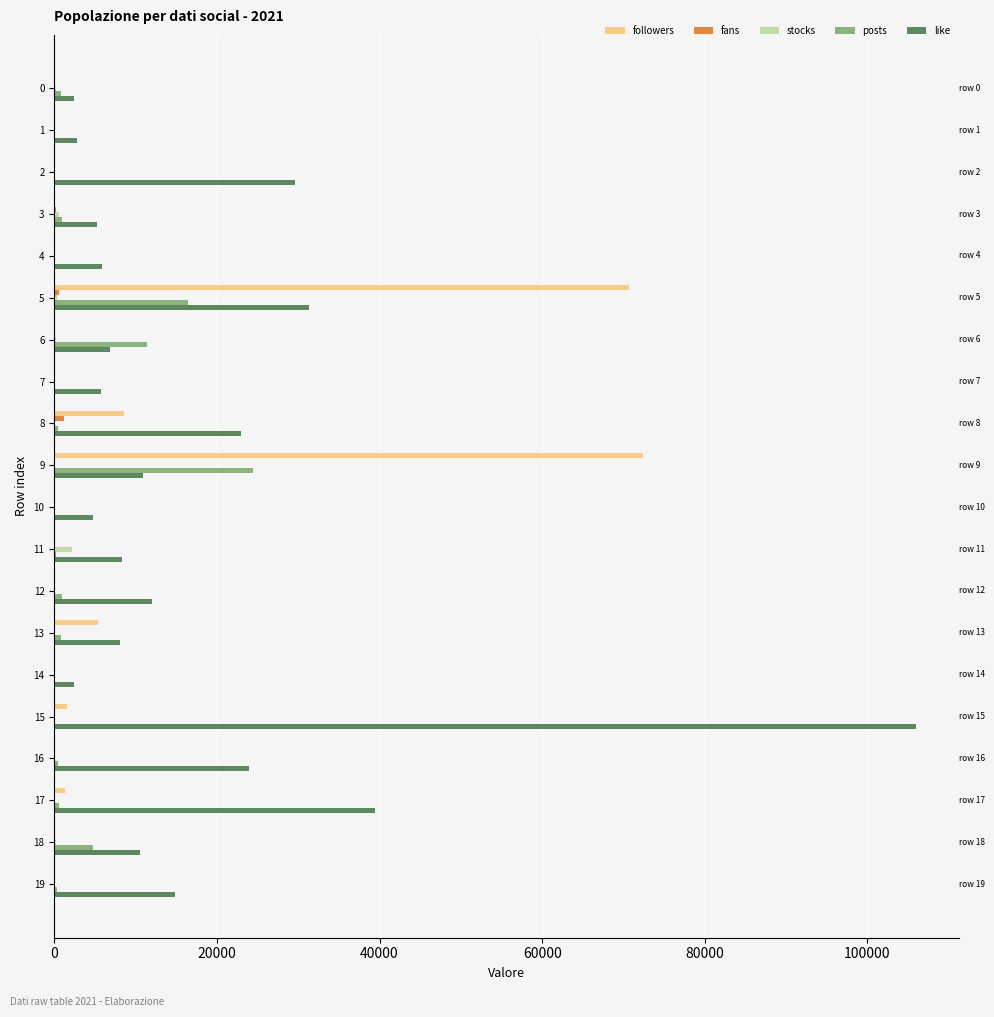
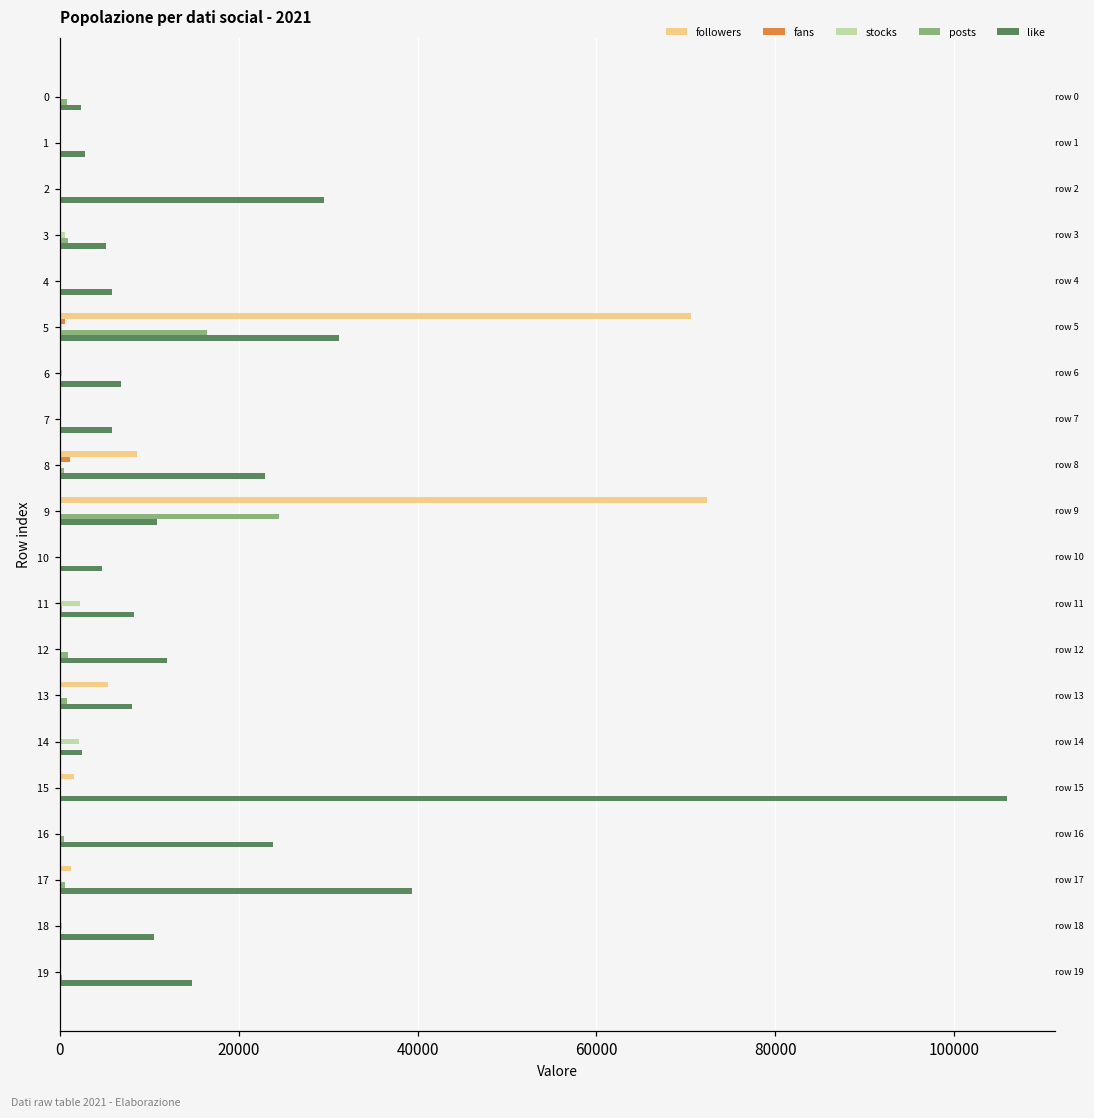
  {
    "followers": {
      "4": 0,
      "5": 71000,
      "6": 0,
      "8": 9000,
      "9": 72000,
      "13": 5000,
      "14": 0,
      "15": 2000,
      "17": 1000
    },
    "fans": {
      "5": 1000,
      "8": 1000,
      "15": 0
    },
    "stocks": {
      "3": 1000,
      "5": 0,
      "11": 2000,
-     "14": 0
+     "14": 2000
    },
    "posts": {
      "0": 1000,
      "3": 1000,
      "5": 16000,
-     "6": 11000,
+     "6": 0,
      "8": 0,
      "9": 24000,
      "12": 1000,
      "13": 1000,
      "16": 0,
      "17": 1000,
-     "18": 5000
+     "18": 0
    },
    "like": {
      "0": 2000,
      "1": 3000,
      "2": 30000,
      "3": 5000,
      "4": 6000,
      "5": 31000,
      "6": 7000,
      "7": 6000,
      "8": 23000,
      "9": 11000,
      "10": 5000,
      "11": 8000,
      "12": 12000,
      "13": 8000,
      "14": 2000,
      "15": 106000,
      "16": 24000,
      "17": 39000,
      "18": 11000,
      "19": 15000
    }
  }
